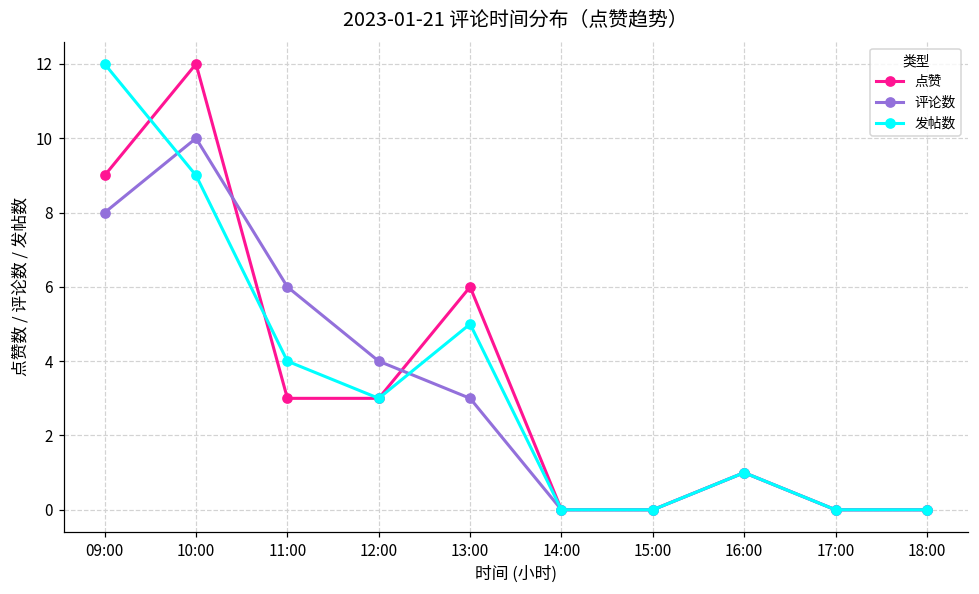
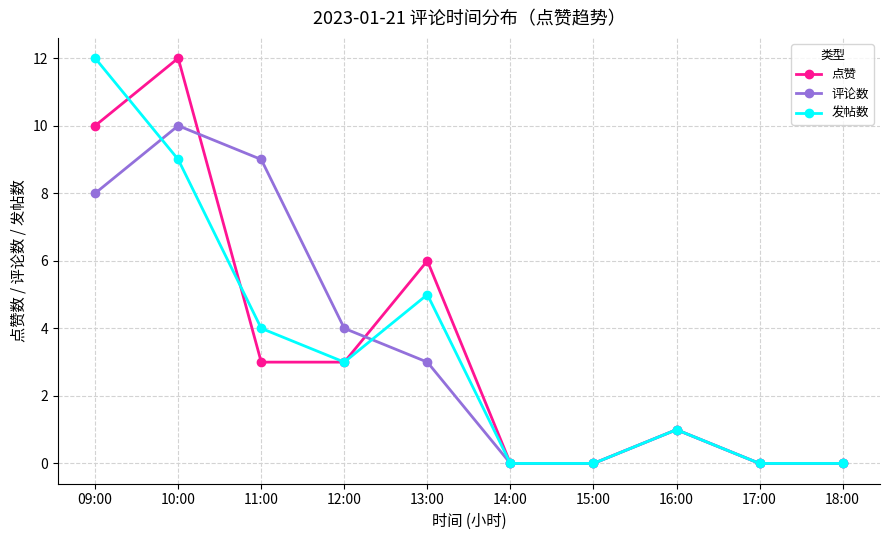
  {
    "点赞": {
-     "09:00": 9,
+     "09:00": 10,
      "10:00": 12,
      "11:00": 3,
      "13:00": 6
    },
    "评论数": {
      "09:00": 8,
      "10:00": 10,
-     "11:00": 6,
+     "11:00": 9,
      "12:00": 4,
      "13:00": 3
    },
    "发帖数": {
      "09:00": 12,
      "10:00": 9,
      "11:00": 4,
      "13:00": 5
    }
  }
